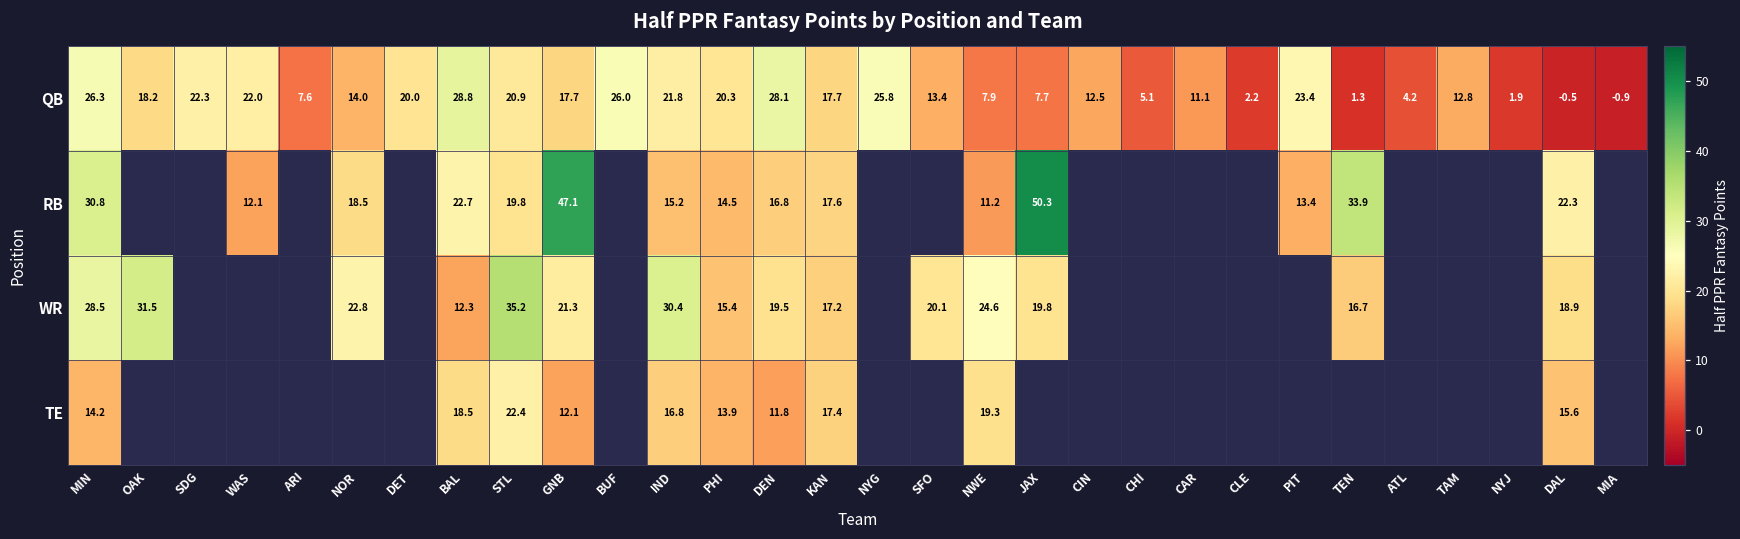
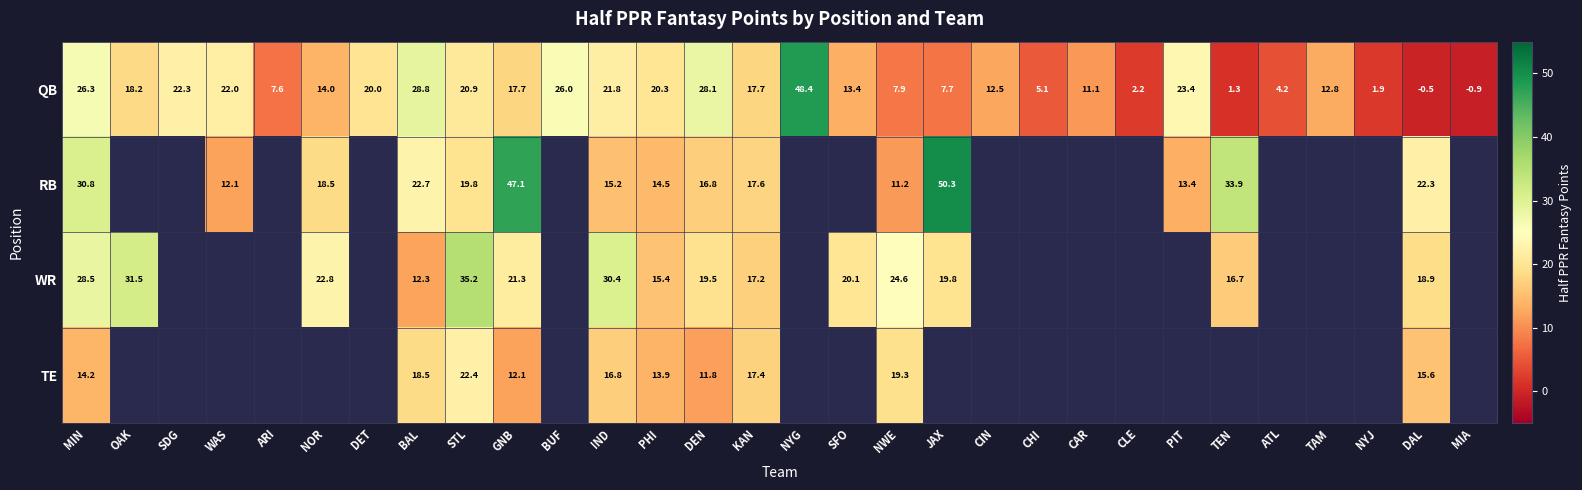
  {
    "QB": {
      "MIN": 26.3,
      "OAK": 18.2,
      "SDG": 22.3,
      "WAS": 22.0,
      "ARI": 7.6,
      "NOR": 14.0,
      "DET": 20.0,
      "BAL": 28.8,
      "STL": 20.9,
      "GNB": 17.7,
      "BUF": 26.0,
      "IND": 21.8,
      "PHI": 20.3,
      "DEN": 28.1,
      "KAN": 17.7,
-     "NYG": 25.8,
+     "NYG": 48.4,
      "SFO": 13.4,
      "NWE": 7.9,
      "JAX": 7.7,
      "CIN": 12.5,
      "CHI": 5.1,
      "CAR": 11.1,
      "CLE": 2.2,
      "PIT": 23.4,
      "TEN": 1.3,
      "ATL": 4.2,
      "TAM": 12.8,
      "NYJ": 1.9,
      "DAL": -0.5,
      "MIA": -0.9
    },
    "RB": {
      "MIN": 30.8,
      "WAS": 12.1,
      "NOR": 18.5,
      "BAL": 22.7,
      "STL": 19.8,
      "GNB": 47.1,
      "IND": 15.2,
      "PHI": 14.5,
      "DEN": 16.8,
      "KAN": 17.6,
      "NWE": 11.2,
      "JAX": 50.3,
      "PIT": 13.4,
      "TEN": 33.9,
      "DAL": 22.3
    },
    "WR": {
      "MIN": 28.5,
      "OAK": 31.5,
      "NOR": 22.8,
      "BAL": 12.3,
      "STL": 35.2,
      "GNB": 21.3,
      "IND": 30.4,
      "PHI": 15.4,
      "DEN": 19.5,
      "KAN": 17.2,
      "SFO": 20.1,
      "NWE": 24.6,
      "JAX": 19.8,
      "TEN": 16.7,
      "DAL": 18.9
    },
    "TE": {
      "MIN": 14.2,
      "BAL": 18.5,
      "STL": 22.4,
      "GNB": 12.1,
      "IND": 16.8,
      "PHI": 13.9,
      "DEN": 11.8,
      "KAN": 17.4,
      "NWE": 19.3,
      "DAL": 15.6
    }
  }
